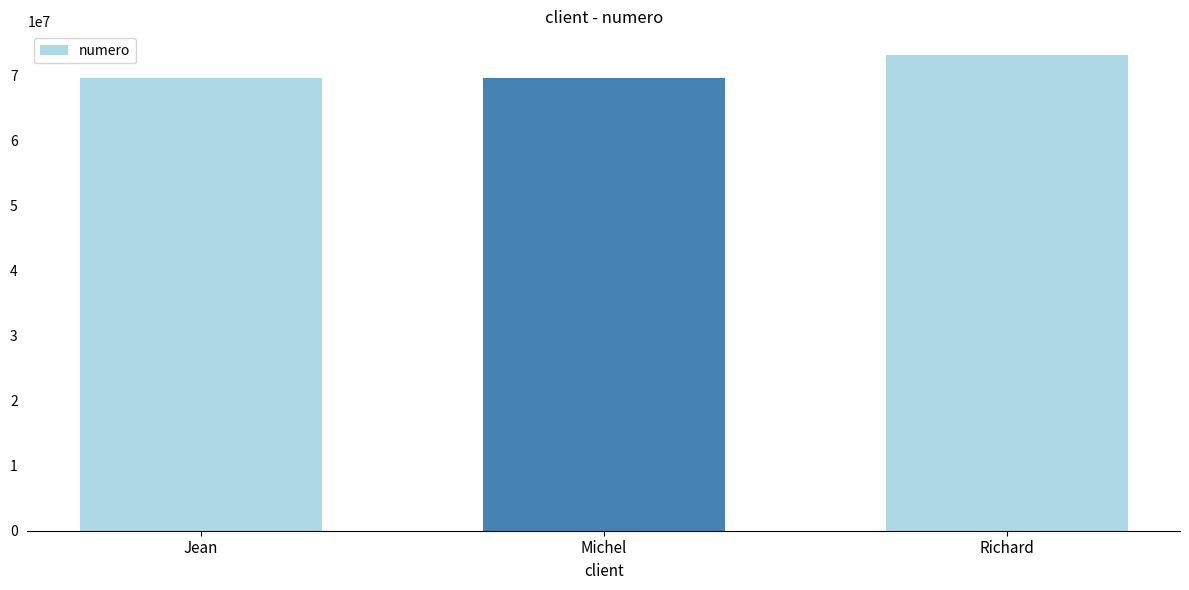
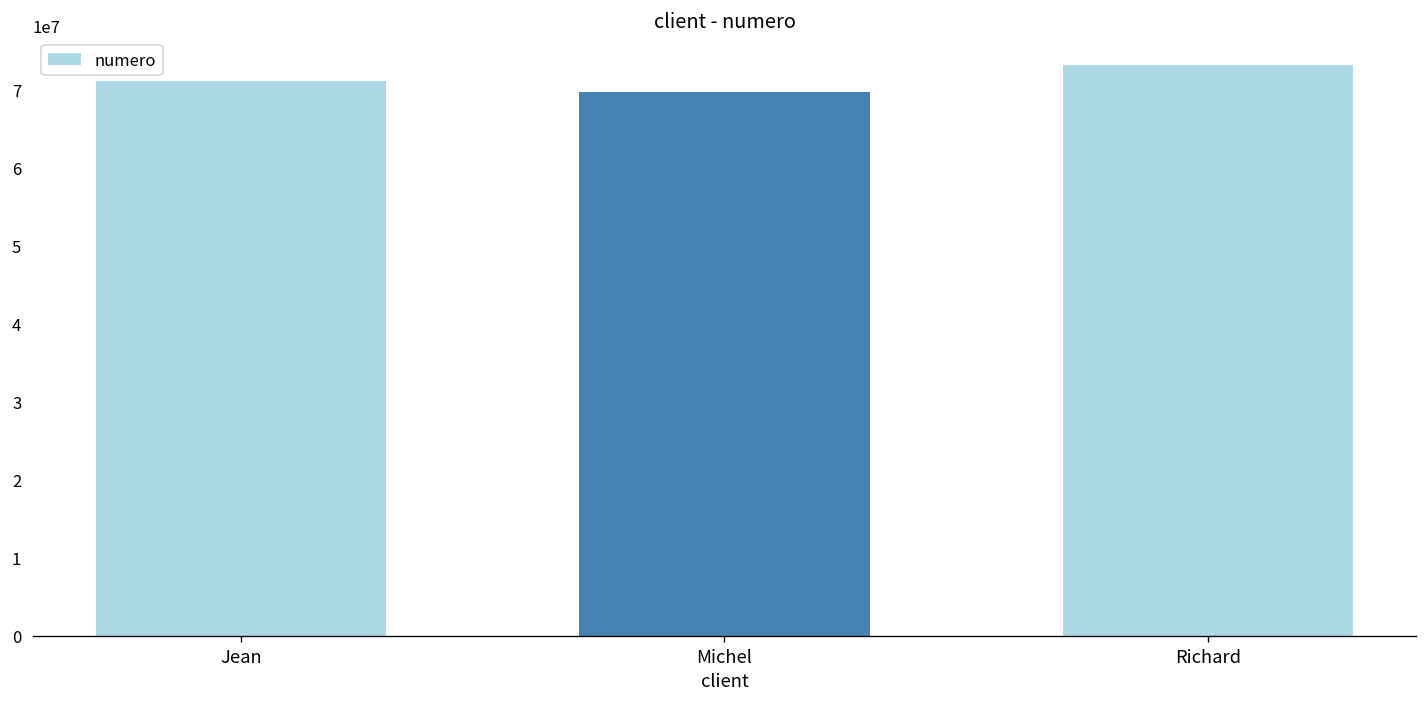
  {
-   "Jean": 69000000,
+   "Jean": 71000000,
    "Michel": 70000000,
    "Richard": 73000000
  }
